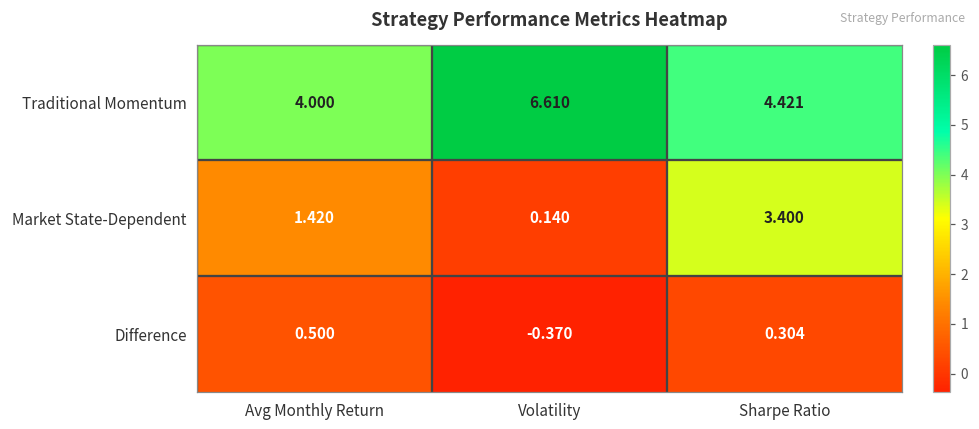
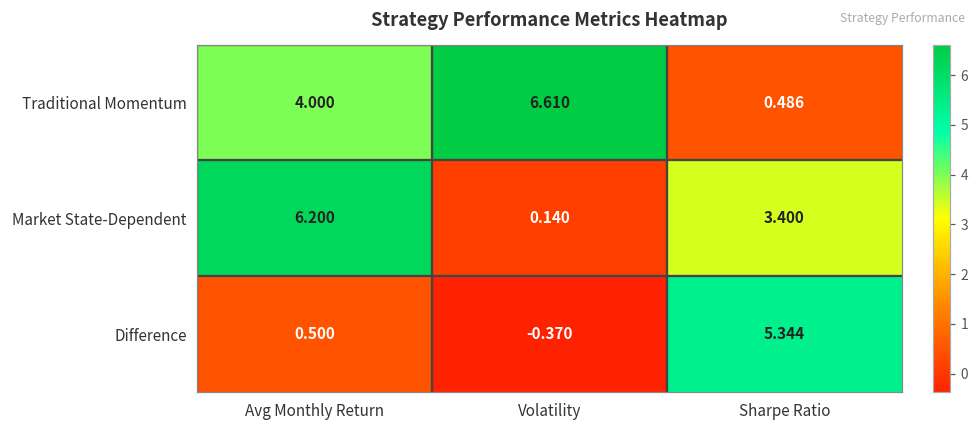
  {
    "Traditional Momentum": {
      "Avg Monthly Return": 4.000,
      "Volatility": 6.610,
-     "Sharpe Ratio": 4.421
+     "Sharpe Ratio": 0.486
    },
    "Market State-Dependent": {
-     "Avg Monthly Return": 1.420,
+     "Avg Monthly Return": 6.200,
      "Volatility": 0.140,
      "Sharpe Ratio": 3.400
    },
    "Difference": {
      "Avg Monthly Return": 0.500,
      "Volatility": -0.370,
-     "Sharpe Ratio": 0.304
+     "Sharpe Ratio": 5.344
    }
  }
